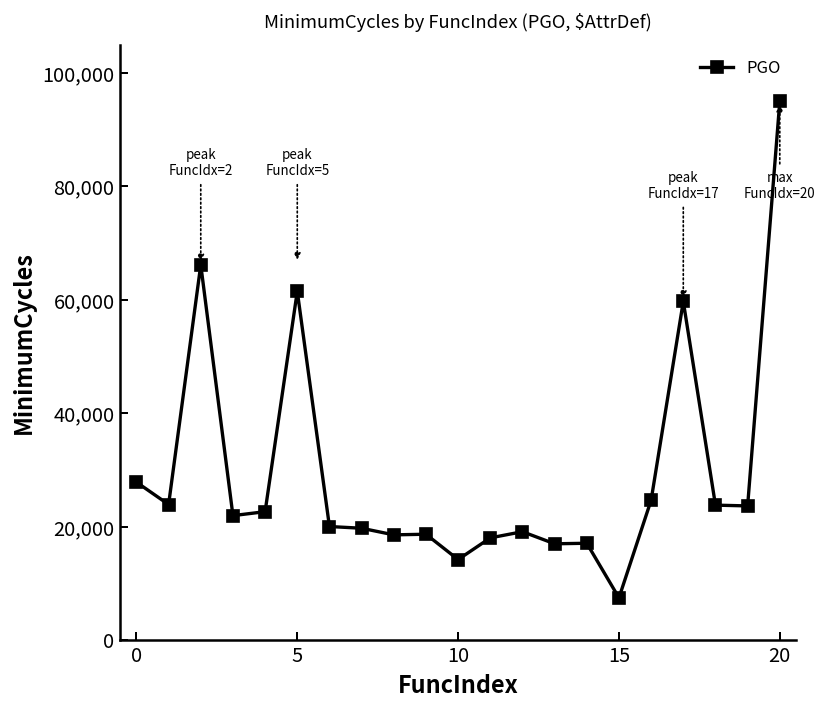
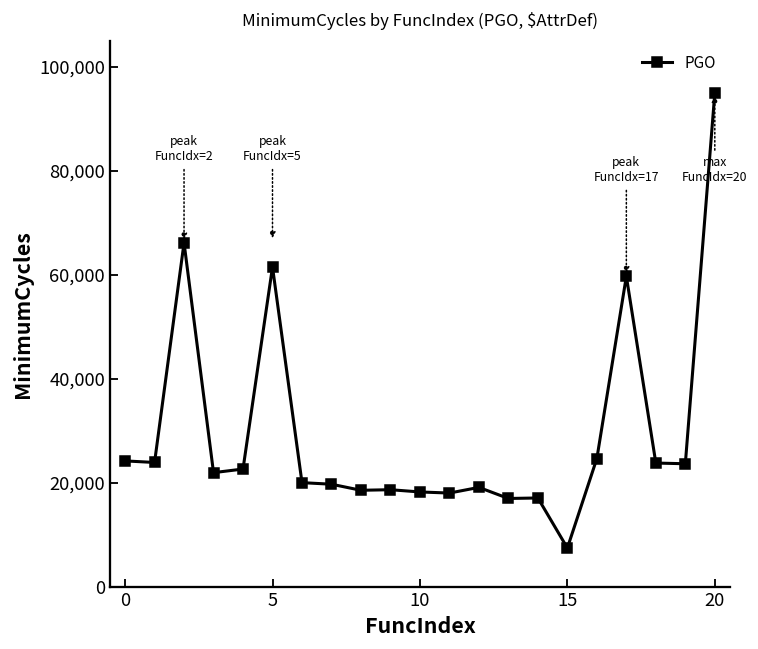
  {
-   "0": "28,000",
+   "0": "24,000",
    "5": "62,000",
-   "10": "14,000",
+   "10": "18,000",
    "15": "7,000"
  }
